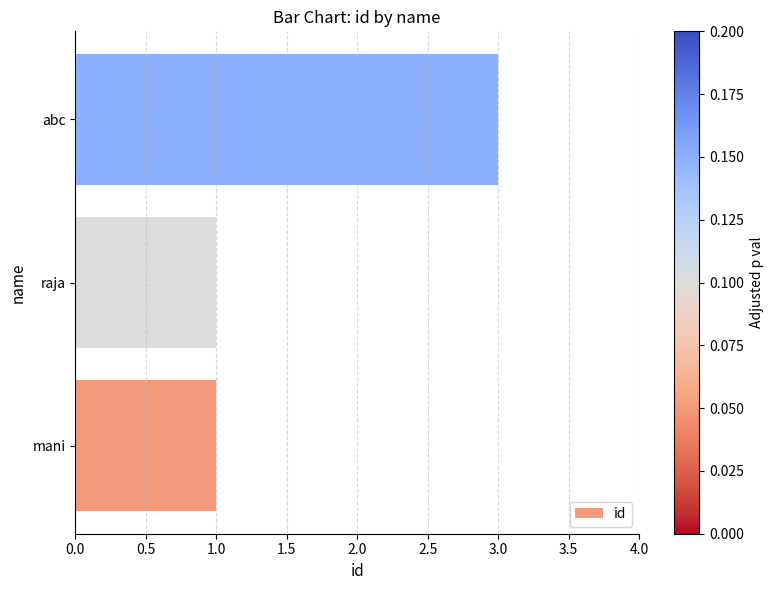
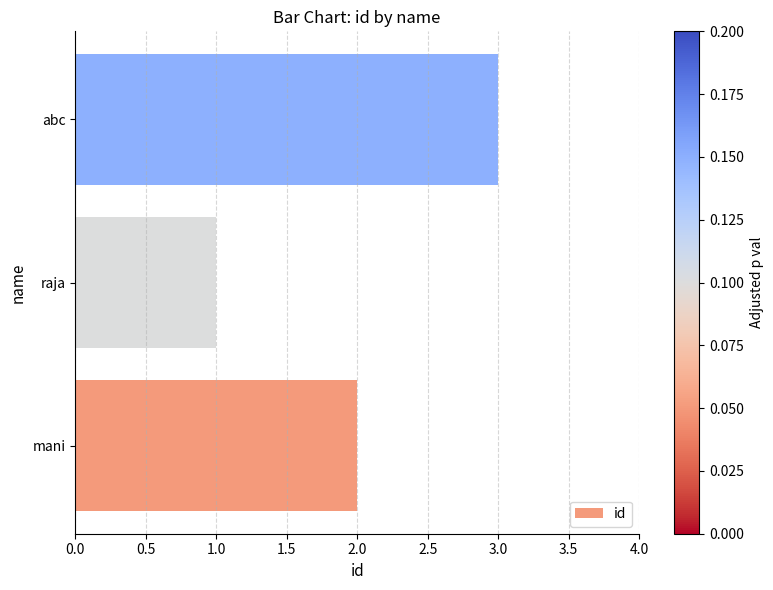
  {
    "abc": 3,
    "raja": 1,
-   "mani": 1
+   "mani": 2
  }
